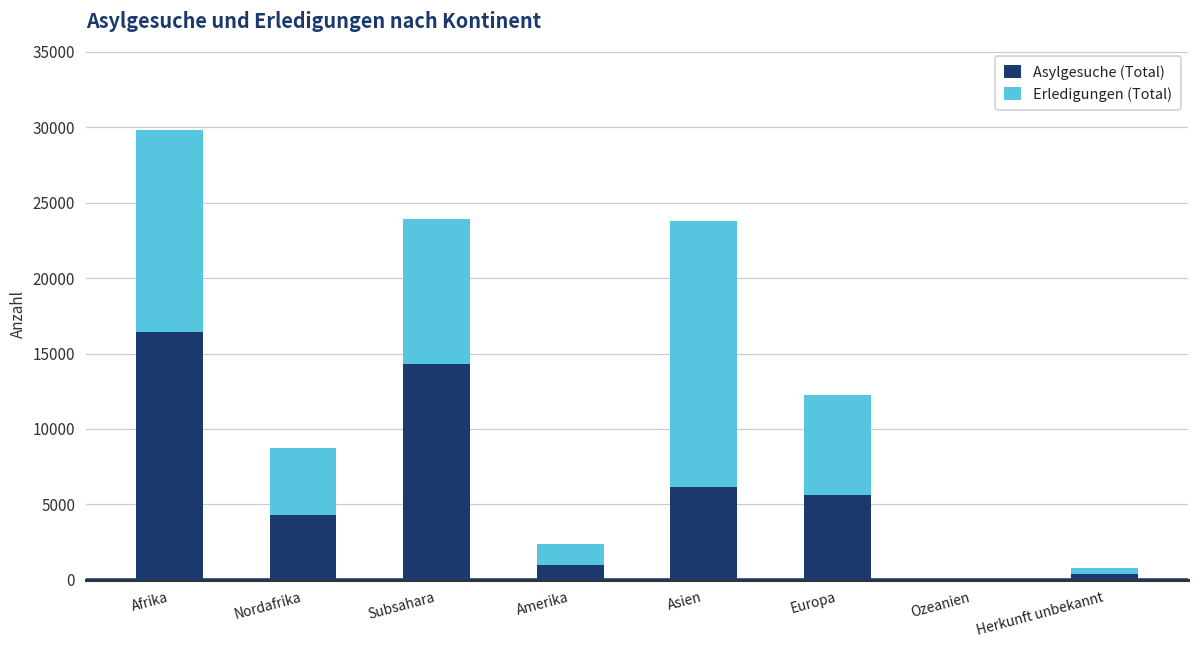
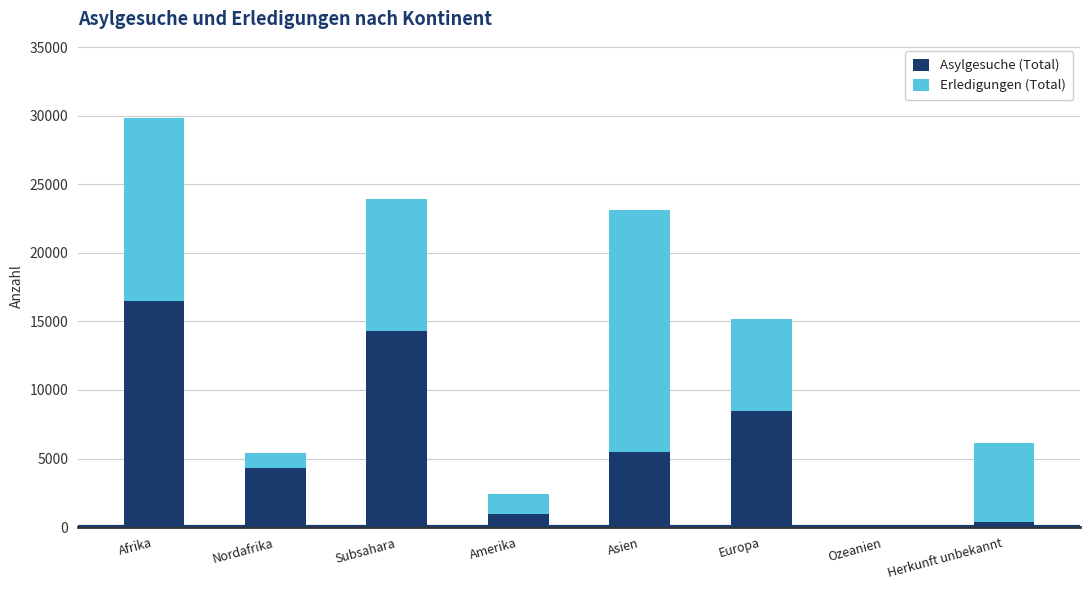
  {
    "Asylgesuche (Total)": {
      "Afrika": 16500,
      "Nordafrika": 4300,
      "Subsahara": 14300,
      "Amerika": 1000,
-     "Asien": 6100,
-     "Europa": 5600,
+     "Asien": 5500,
+     "Europa": 8500,
      "Herkunft unbekannt": 400
    },
    "Erledigungen (Total)": {
      "Afrika": 13400,
-     "Nordafrika": 4400,
+     "Nordafrika": 1100,
      "Subsahara": 9600,
      "Amerika": 1400,
      "Asien": 17600,
      "Europa": 6700,
-     "Herkunft unbekannt": 400
+     "Herkunft unbekannt": 5700
    }
  }
